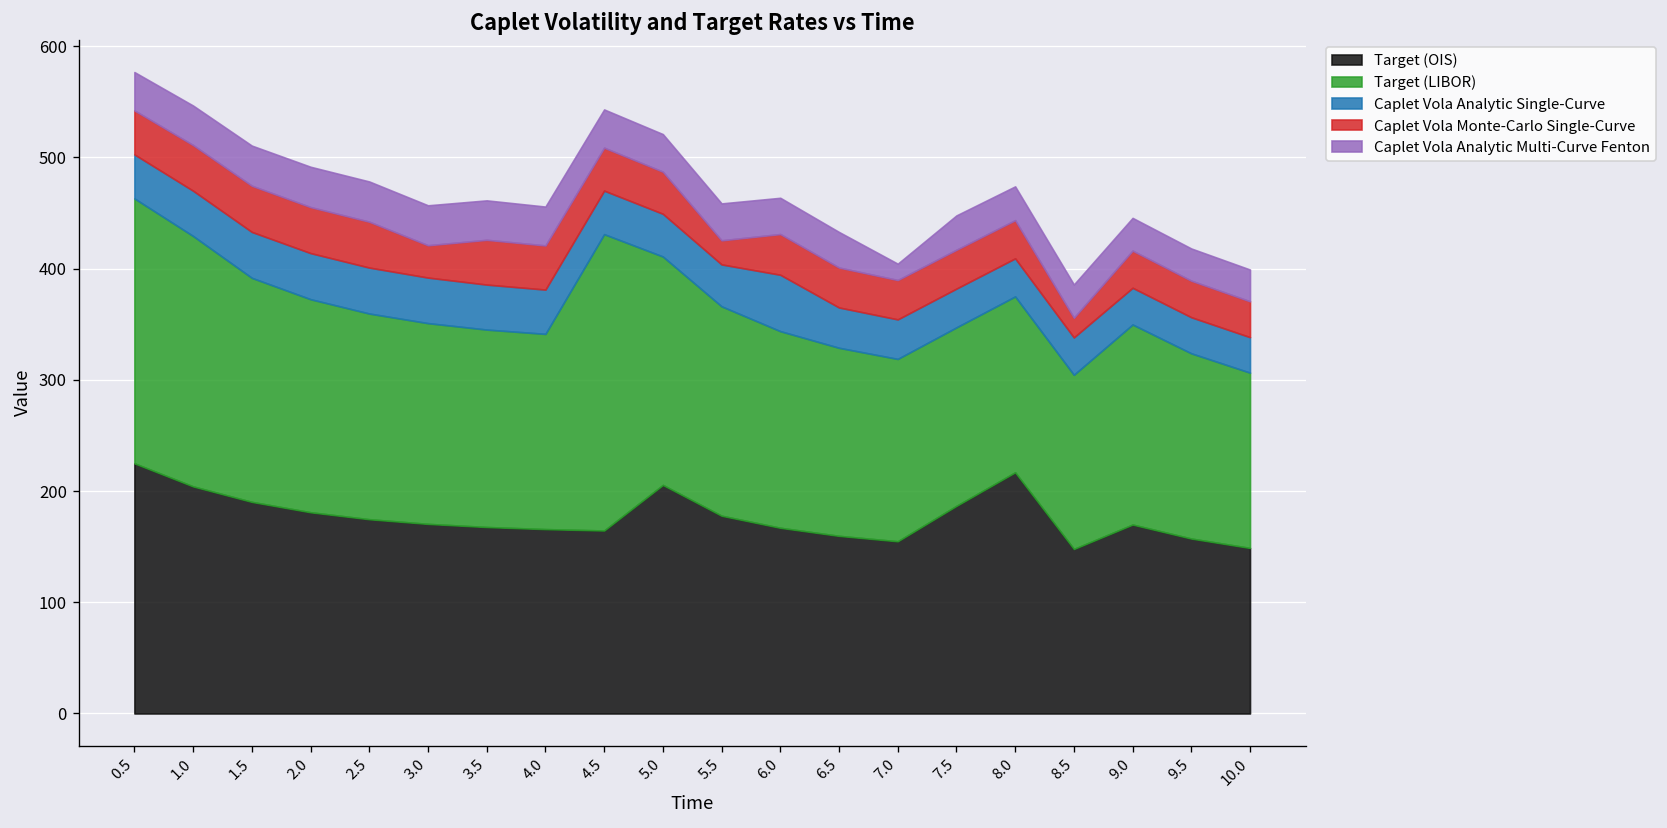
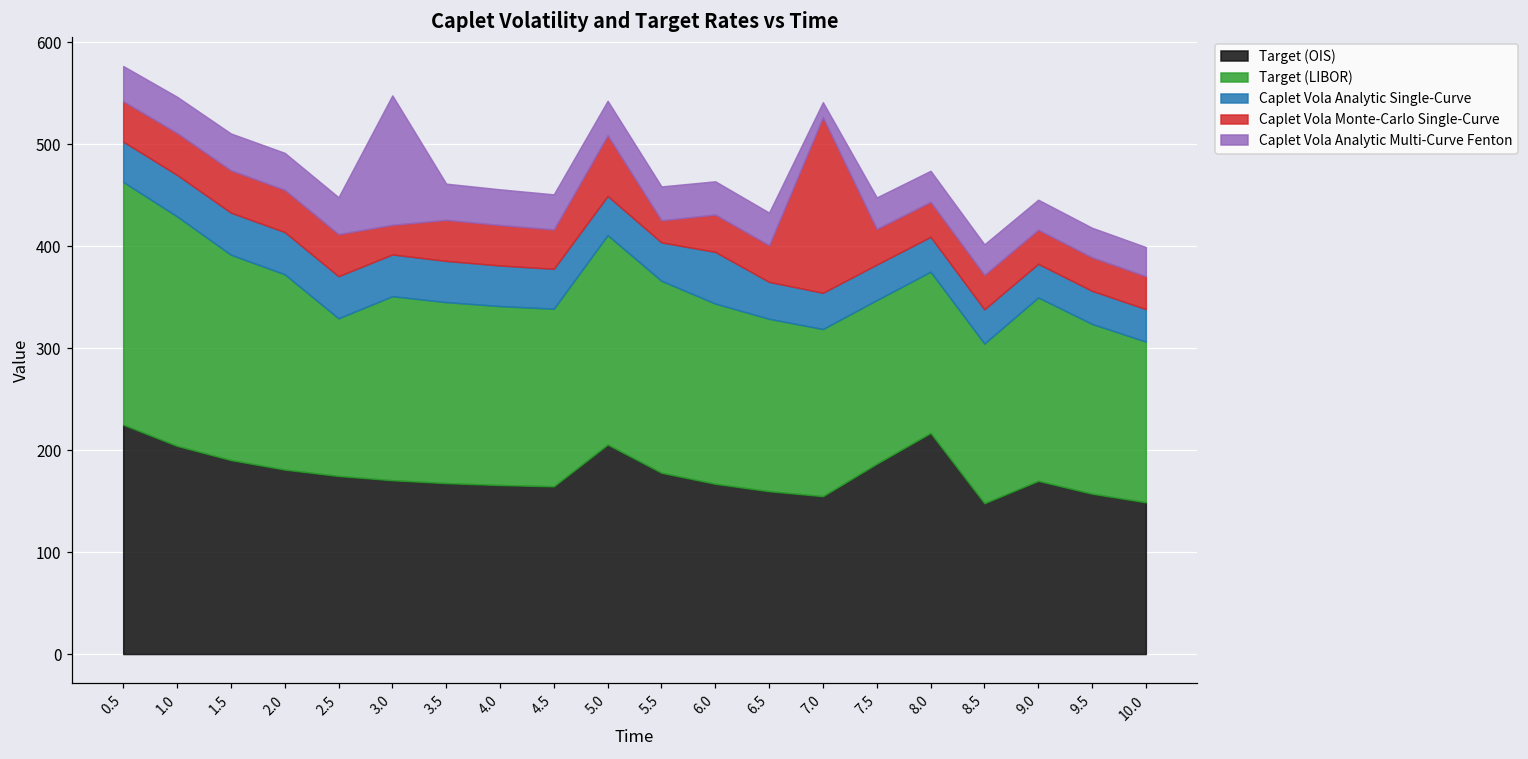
  {
    "Target (OIS)": {
      "0.5": 220,
      "1.0": 200,
      "1.5": 190,
      "2.0": 180,
      "2.5": 170,
      "3.0": 170,
      "3.5": 170,
      "4.0": 170,
      "4.5": 160,
      "5.0": 210,
      "5.5": 180,
      "6.0": 170,
      "6.5": 160,
      "7.0": 150,
      "7.5": 190,
      "8.0": 220,
      "8.5": 150,
      "9.0": 170,
      "9.5": 160,
      "10.0": 150
    },
    "Target (LIBOR)": {
      "0.5": 240,
      "1.0": 230,
      "1.5": 200,
      "2.0": 190,
-     "2.5": 180,
+     "2.5": 150,
      "3.0": 180,
      "3.5": 180,
      "4.0": 180,
-     "4.5": 270,
+     "4.5": 170,
      "5.0": 210,
      "5.5": 190,
      "6.0": 180,
      "6.5": 170,
      "7.0": 160,
      "7.5": 160,
      "8.0": 160,
      "8.5": 160,
      "9.0": 180,
      "9.5": 170,
      "10.0": 160
    },
    "Caplet Vola Analytic Single-Curve": {
      "0.5": 40,
      "1.0": 40,
      "1.5": 40,
      "2.0": 40,
      "2.5": 40,
      "3.0": 40,
      "3.5": 40,
      "4.0": 40,
      "4.5": 40,
      "5.0": 40,
      "5.5": 40,
      "6.0": 50,
      "6.5": 40,
      "7.0": 40,
      "7.5": 30,
      "8.0": 30,
      "8.5": 30,
      "9.0": 30,
      "9.5": 30,
      "10.0": 30
    },
    "Caplet Vola Monte-Carlo Single-Curve": {
      "0.5": 40,
      "1.0": 40,
      "1.5": 40,
      "2.0": 40,
      "2.5": 40,
      "3.0": 30,
      "3.5": 40,
      "4.0": 40,
      "4.5": 40,
-     "5.0": 40,
+     "5.0": 60,
      "5.5": 20,
      "6.0": 40,
      "6.5": 40,
-     "7.0": 40,
+     "7.0": 170,
      "7.5": 30,
      "8.0": 30,
-     "8.5": 20,
+     "8.5": 30,
      "9.0": 30,
      "9.5": 30,
      "10.0": 30
    },
    "Caplet Vola Analytic Multi-Curve Fenton": {
      "0.5": 30,
      "1.0": 40,
      "1.5": 40,
      "2.0": 40,
      "2.5": 40,
-     "3.0": 40,
+     "3.0": 130,
      "3.5": 40,
      "4.0": 30,
      "4.5": 30,
      "5.0": 30,
      "5.5": 30,
      "6.0": 30,
      "6.5": 30,
      "7.0": 10,
      "7.5": 30,
      "8.0": 30,
      "8.5": 30,
      "9.0": 30,
      "9.5": 30,
      "10.0": 30
    }
  }
